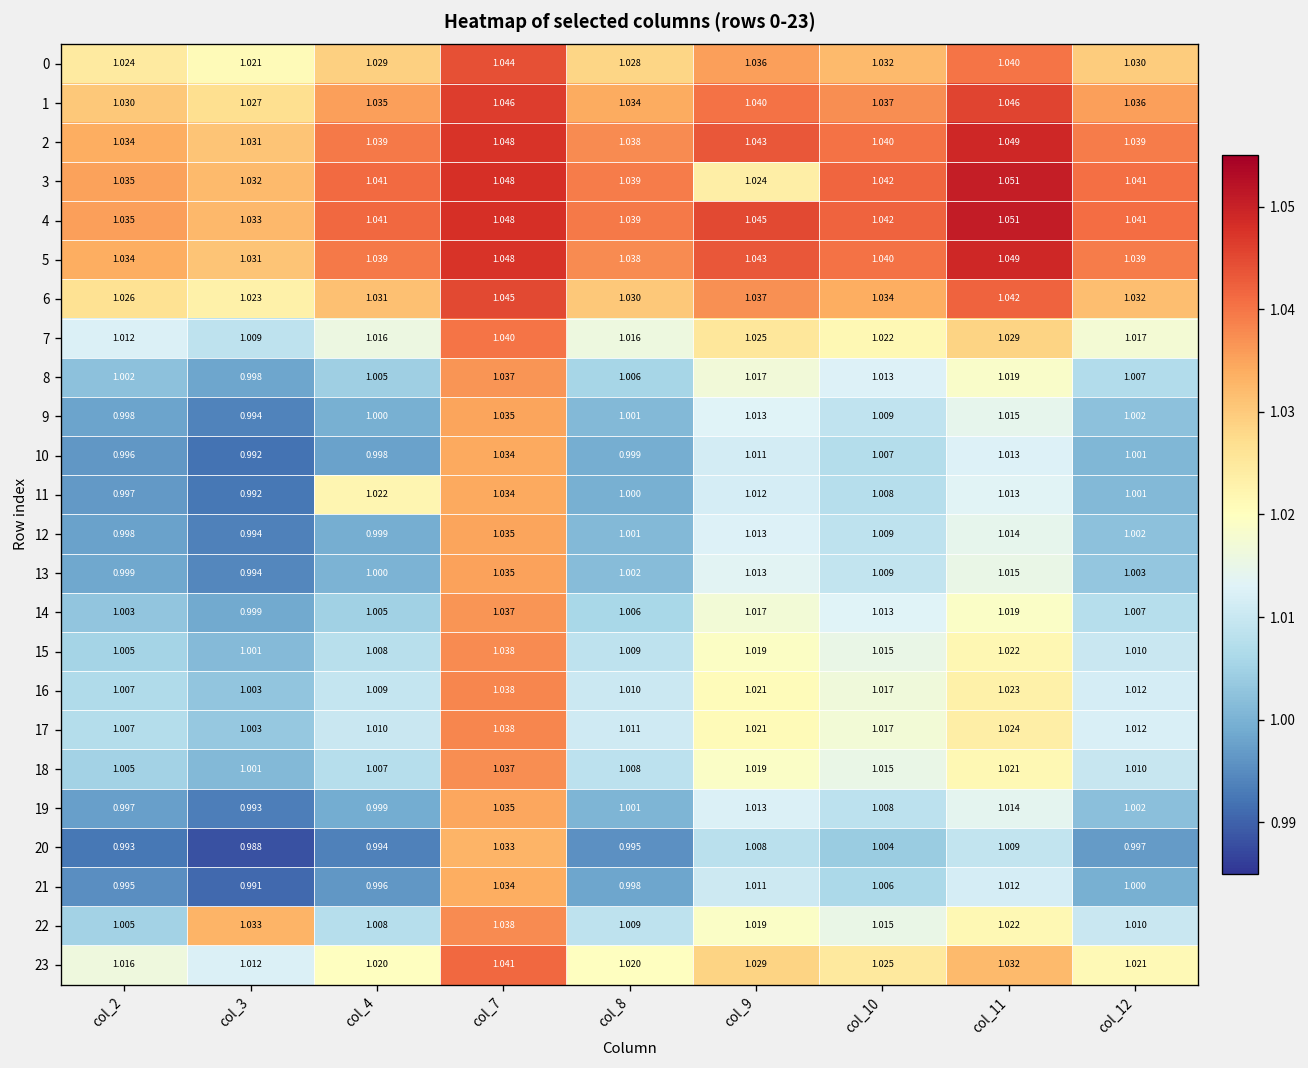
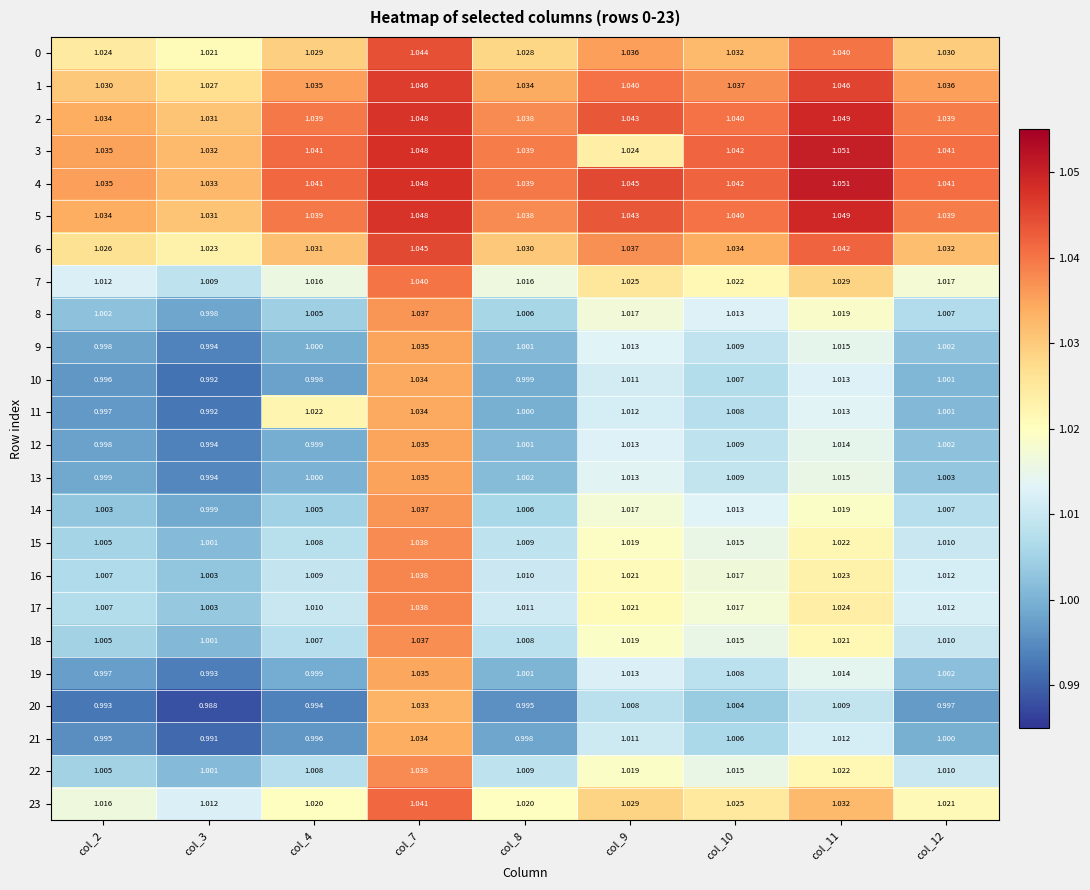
  {
    "22": {
      "col_2": 1.005,
-     "col_3": 1.033,
+     "col_3": 1.001,
      "col_4": 1.008,
      "col_7": 1.038,
      "col_8": 1.009,
      "col_9": 1.019,
      "col_10": 1.015,
      "col_11": 1.022,
      "col_12": 1.010
    }
  }
